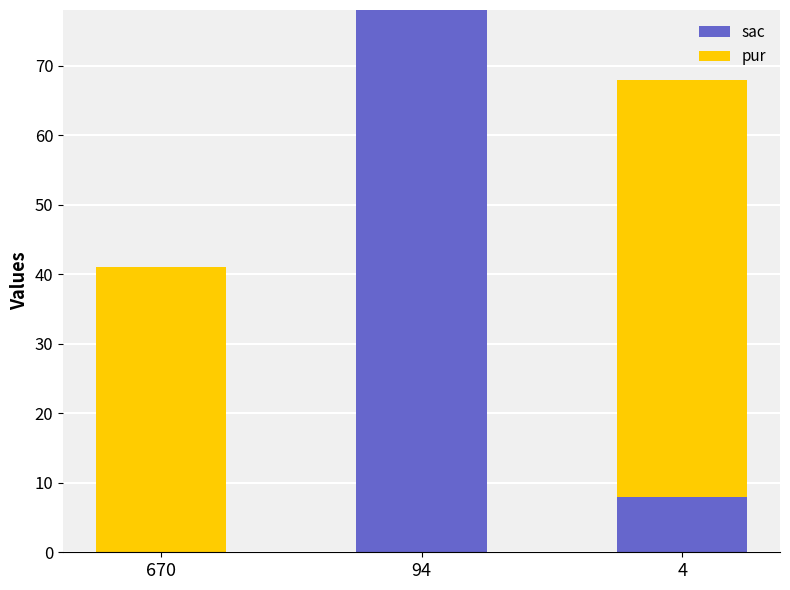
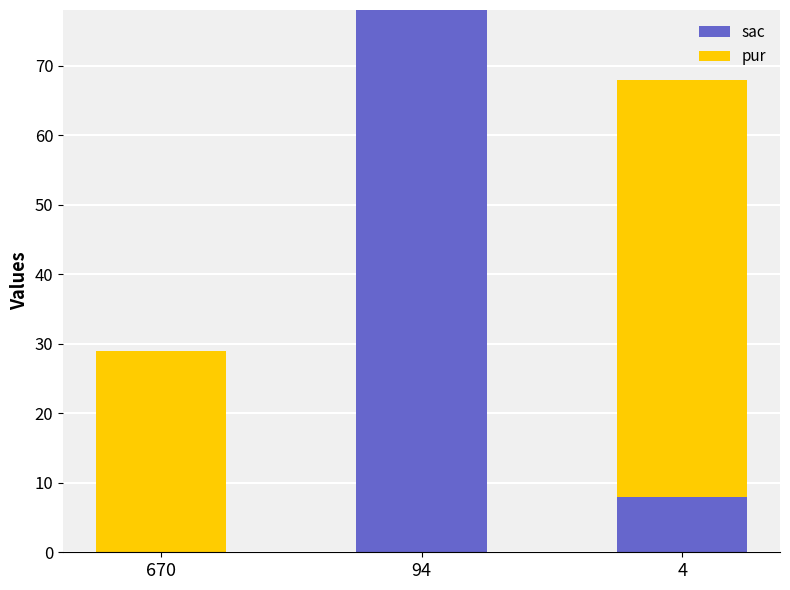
  {
    "sac": {
      "670": 0,
      "94": 78,
      "4": 8
    },
    "pur": {
-     "670": 41,
+     "670": 29,
      "94": 0,
      "4": 60
    }
  }
